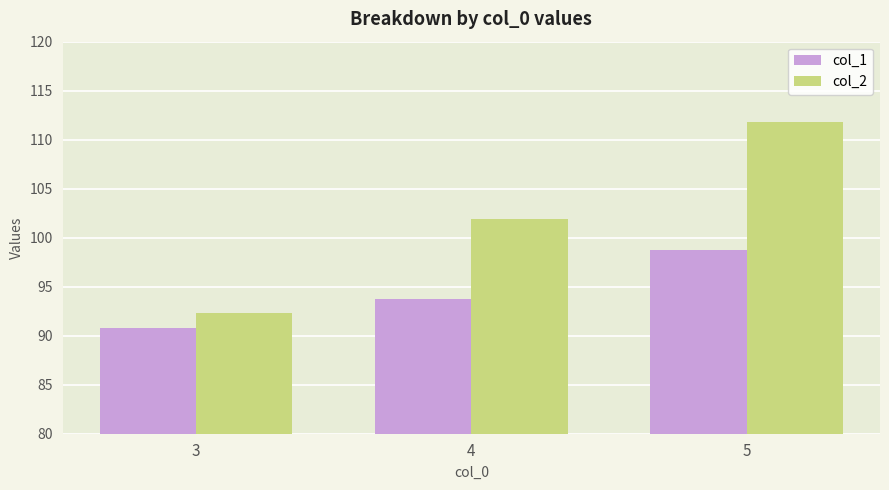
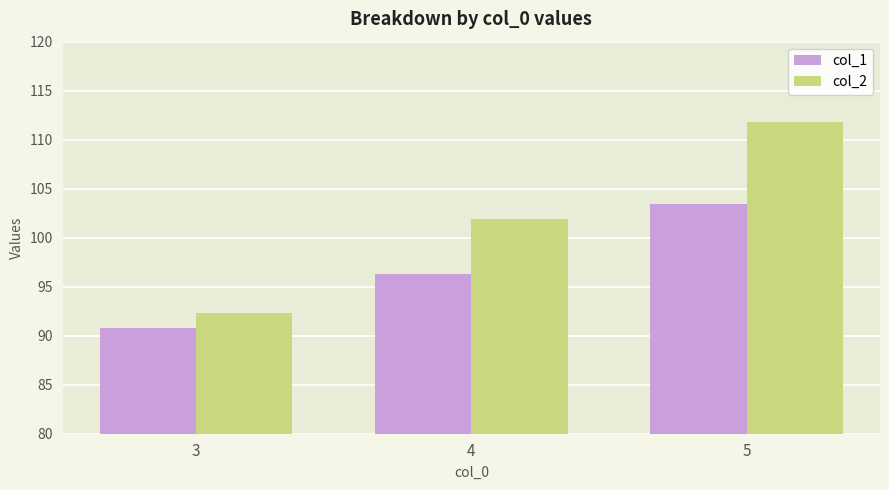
  {
    "col_1": {
      "3": 91,
-     "4": 94,
-     "5": 99
+     "4": 96,
+     "5": 103
    },
    "col_2": {
      "3": 92,
      "4": 102,
      "5": 112
    }
  }
